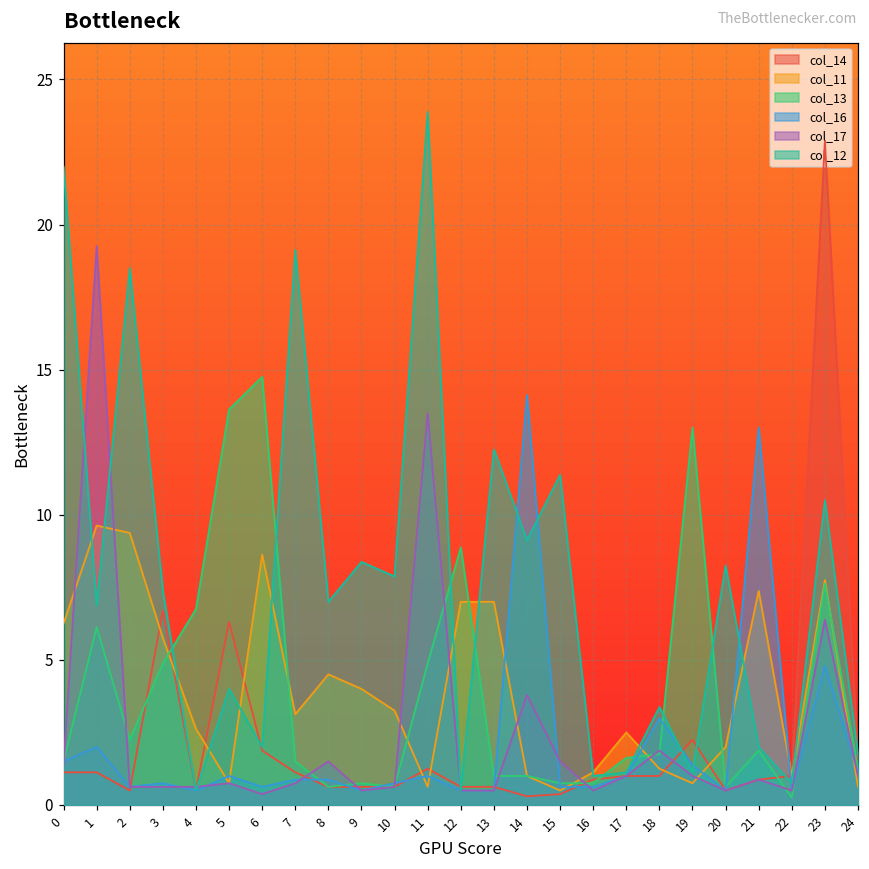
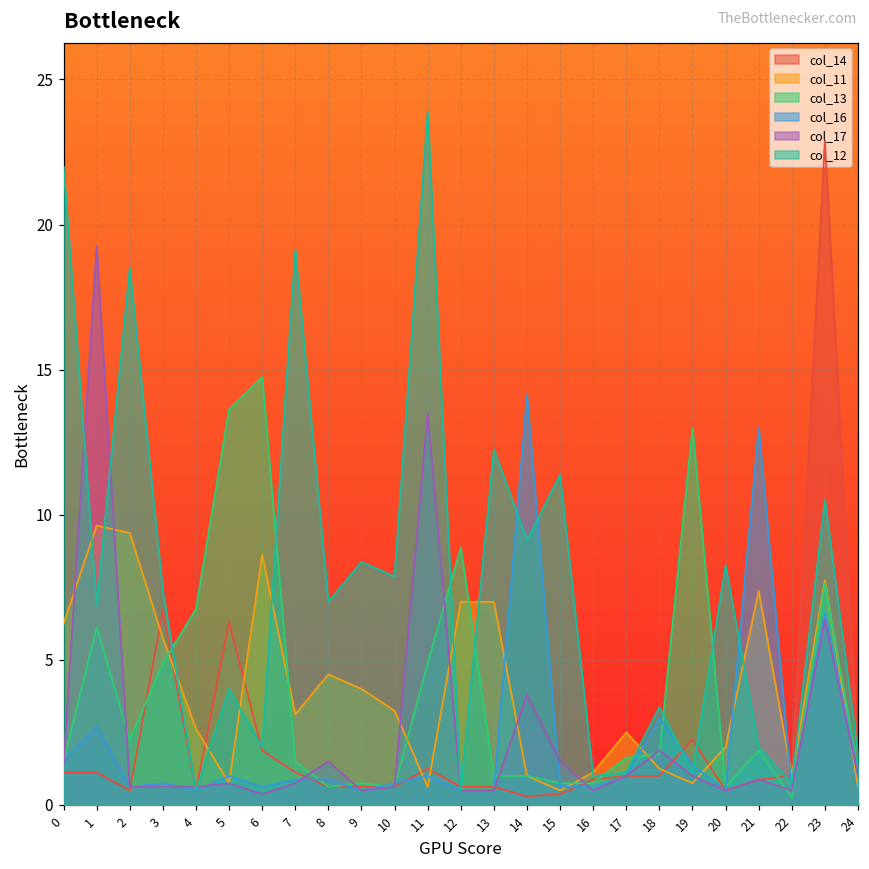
  {
    "col_14": {
      "0": 1.1,
      "1": 1.1,
      "2": 0.5,
      "3": 6.7,
      "5": 6.3,
      "6": 1.9,
      "7": 1.1,
      "9": 0.6,
      "11": 1.3,
      "12": 0.6,
      "13": 0.6,
      "14": 0.3,
      "15": 0.4,
      "16": 0.9,
      "18": 1.0,
      "19": 2.3,
      "24": 1.5
    },
    "col_11": {
      "0": 6.3,
      "1": 9.6,
      "2": 9.4,
      "3": 5.8,
      "4": 2.6,
      "6": 8.6,
      "7": 3.1,
      "8": 4.5,
      "9": 4.0,
      "10": 3.3,
      "11": 0.6,
      "12": 7.0,
      "13": 7.0,
      "15": 0.5,
      "16": 1.1,
      "17": 2.5,
      "18": 1.3,
      "19": 0.8,
      "20": 2.0,
      "21": 7.4,
      "23": 7.8,
      "24": 0.6
    },
    "col_16": {
-     "1": 2.0,
+     "1": 2.7,
      "3": 0.8,
      "5": 1.0,
      "6": 0.6,
      "7": 0.9,
      "8": 0.9,
      "10": 0.8,
      "11": 1.0,
      "14": 14.1,
      "15": 0.6,
      "16": 0.6,
      "18": 3.0,
      "19": 1.4,
      "21": 13.0,
-     "23": 4.8,
+     "23": 6.6,
      "24": 1.1
    },
    "col_17": {
      "0": 1.4,
      "1": 19.3,
      "3": 0.6,
      "4": 0.6,
      "6": 0.4,
      "7": 0.8,
      "8": 1.5,
      "11": 13.5,
      "14": 3.8,
      "15": 1.5,
      "16": 0.5,
      "18": 1.9,
      "19": 1.0,
      "23": 6.4,
      "24": 1.0
    }
  }
